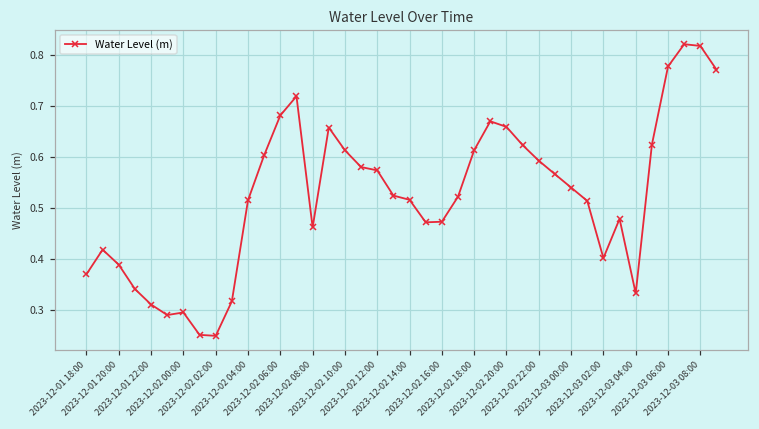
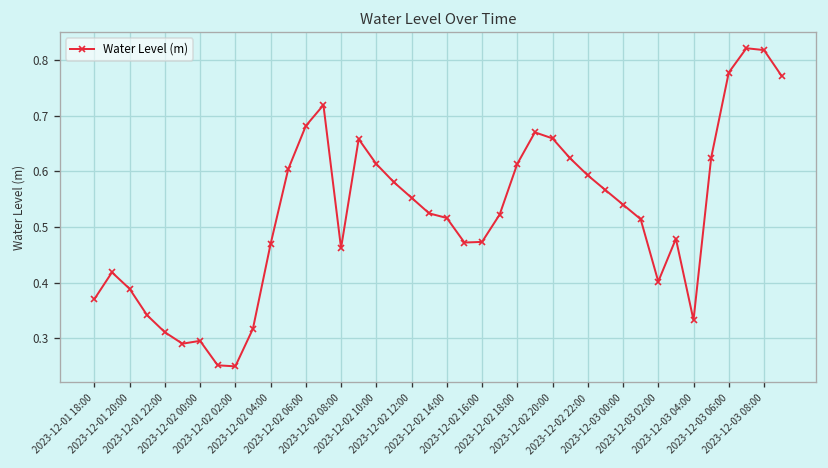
  {
    "2023-12-01 18:00": 0.37,
    "2023-12-01 20:00": 0.39,
    "2023-12-01 22:00": 0.31,
    "2023-12-02 00:00": 0.30,
    "2023-12-02 02:00": 0.25,
-   "2023-12-02 04:00": 0.52,
+   "2023-12-02 04:00": 0.47,
    "2023-12-02 06:00": 0.68,
    "2023-12-02 08:00": 0.46,
    "2023-12-02 10:00": 0.61,
-   "2023-12-02 12:00": 0.57,
+   "2023-12-02 12:00": 0.55,
    "2023-12-02 14:00": 0.52,
    "2023-12-02 16:00": 0.47,
    "2023-12-02 18:00": 0.61,
    "2023-12-02 20:00": 0.66,
    "2023-12-02 22:00": 0.59,
    "2023-12-03 00:00": 0.54,
    "2023-12-03 02:00": 0.40,
    "2023-12-03 04:00": 0.33,
    "2023-12-03 06:00": 0.78,
    "2023-12-03 08:00": 0.82
  }
